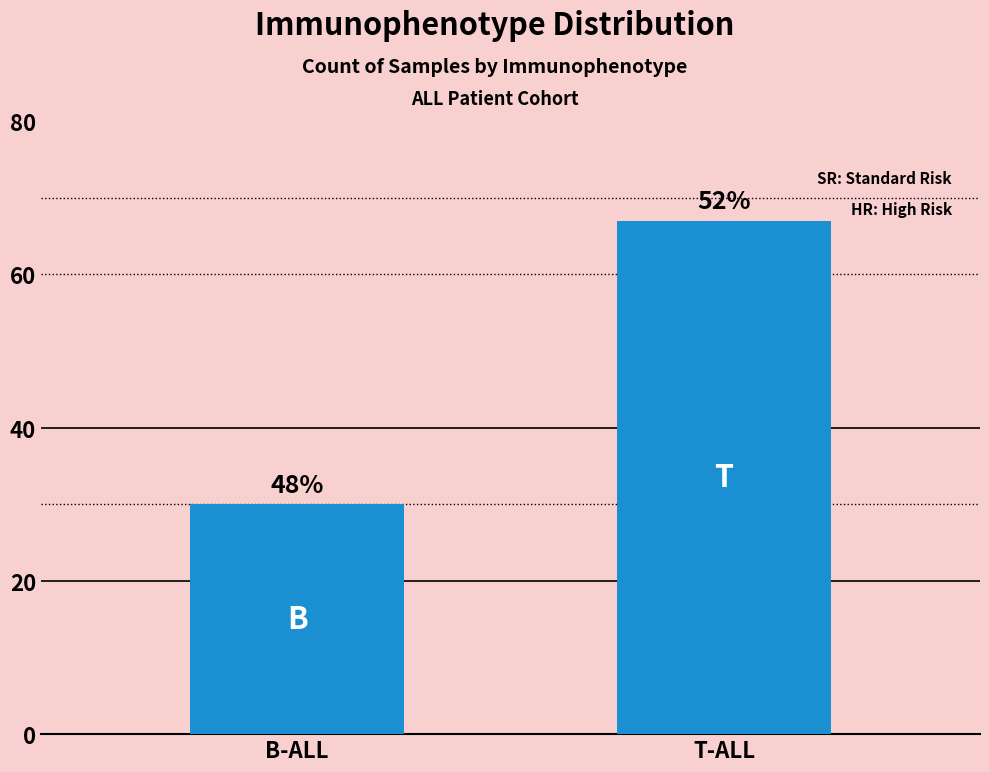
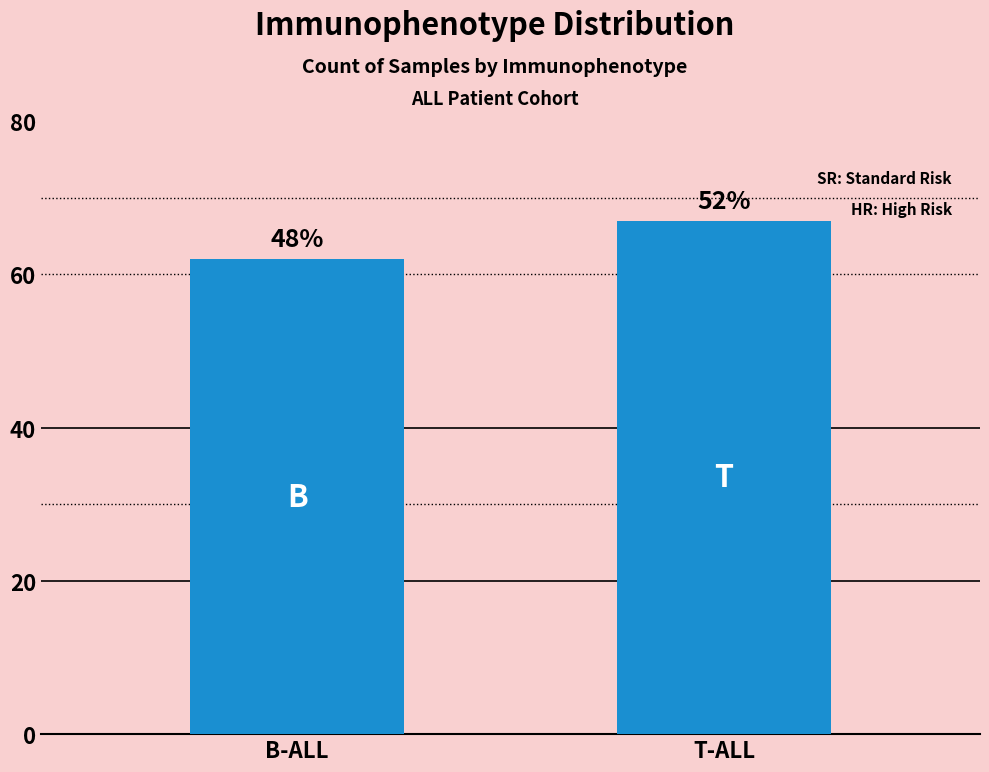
  {
-   "B-ALL": 30
+   "B-ALL": 62
  }
